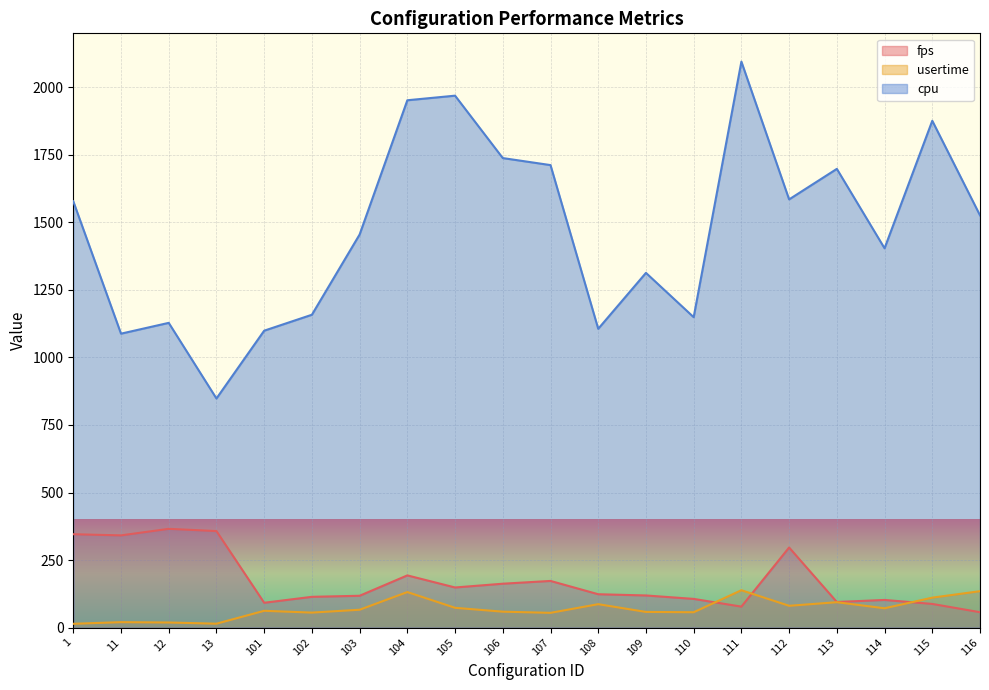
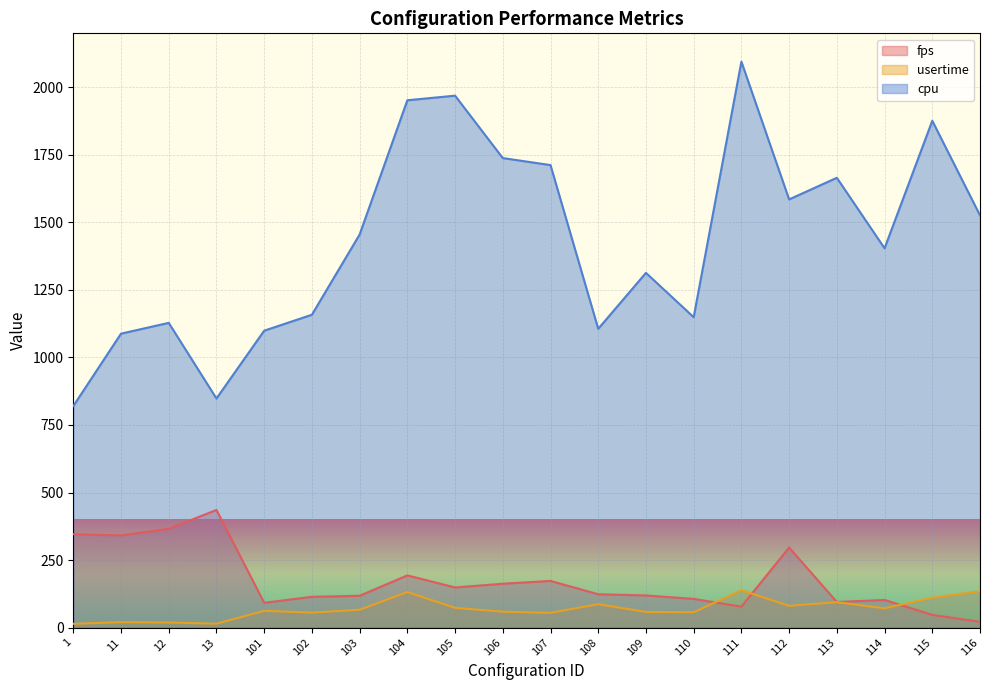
  {
    "fps": {
      "1": 350,
      "11": 340,
      "12": 370,
-     "13": 360,
+     "13": 440,
      "101": 90,
      "102": 110,
      "103": 120,
      "104": 190,
      "105": 150,
      "106": 160,
      "107": 170,
      "108": 120,
      "109": 120,
      "110": 110,
      "111": 80,
      "112": 300,
      "114": 100,
-     "115": 90,
-     "116": 60
+     "115": 50,
+     "116": 20
    },
    "usertime": {
      "1": 10,
      "11": 20,
      "12": 20,
      "13": 10,
      "101": 60,
      "102": 60,
      "103": 70,
      "104": 130,
      "105": 70,
      "106": 60,
      "107": 50,
      "108": 90,
      "109": 60,
      "110": 60,
      "111": 140,
      "112": 80,
      "114": 70,
      "115": 110,
      "116": 130
    },
    "cpu": {
-     "1": 1580,
+     "1": 820,
      "11": 1090,
      "12": 1130,
      "13": 850,
      "101": 1100,
      "102": 1160,
      "103": 1460,
      "104": 1950,
      "105": 1970,
      "106": 1740,
      "107": 1710,
      "108": 1110,
      "109": 1310,
      "110": 1150,
      "111": 2100,
      "112": 1590,
-     "113": 1700,
+     "113": 1670,
      "114": 1400,
      "115": 1880,
      "116": 1530
    }
  }
